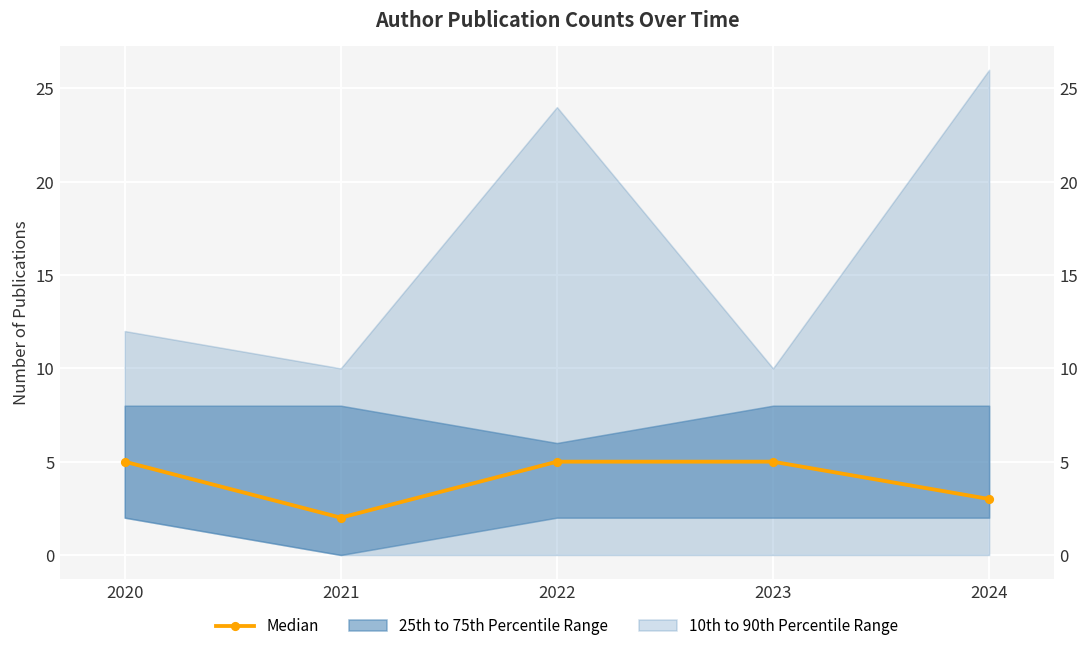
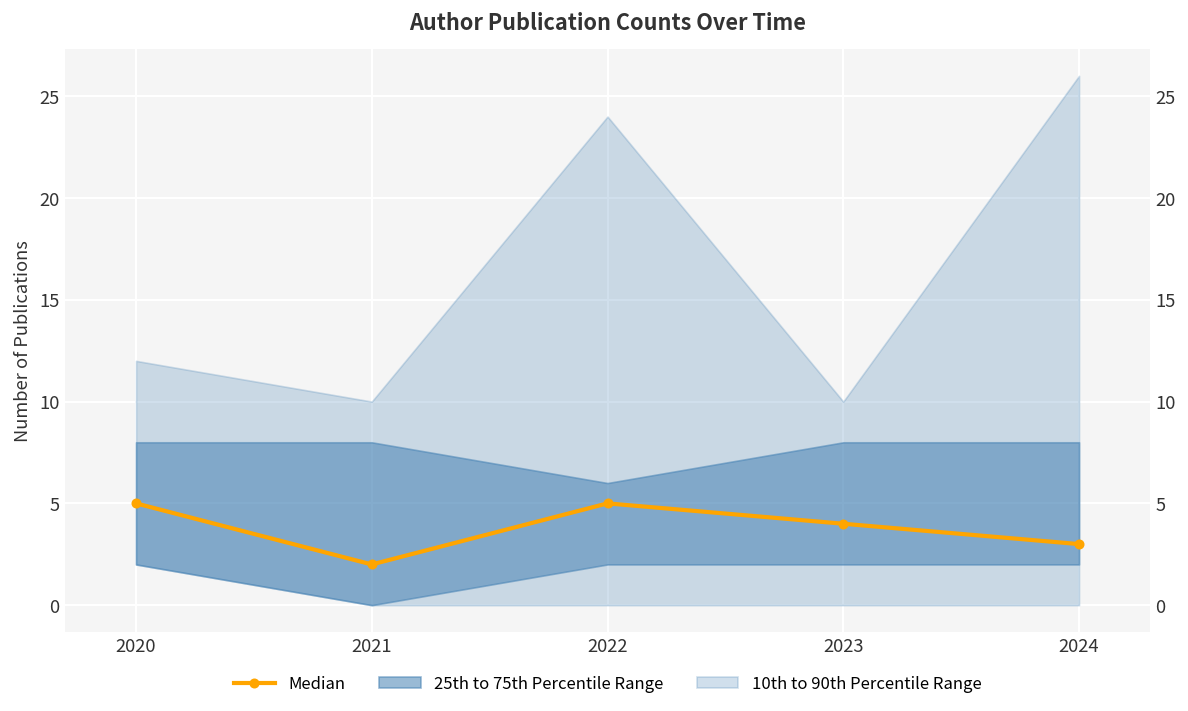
  {
    "Median": {
      "2020": 5,
      "2021": 2,
      "2022": 5,
-     "2023": 5,
+     "2023": 4,
      "2024": 3
    }
  }
